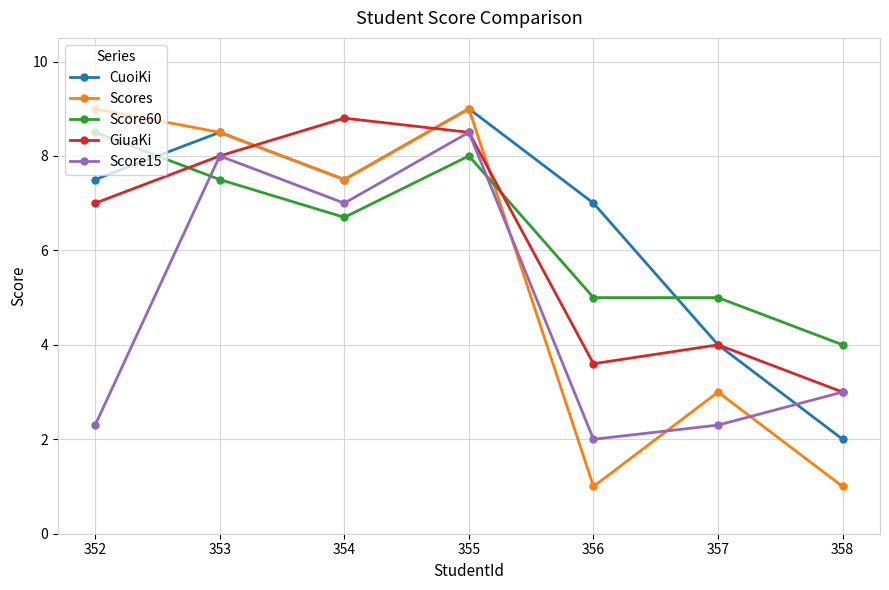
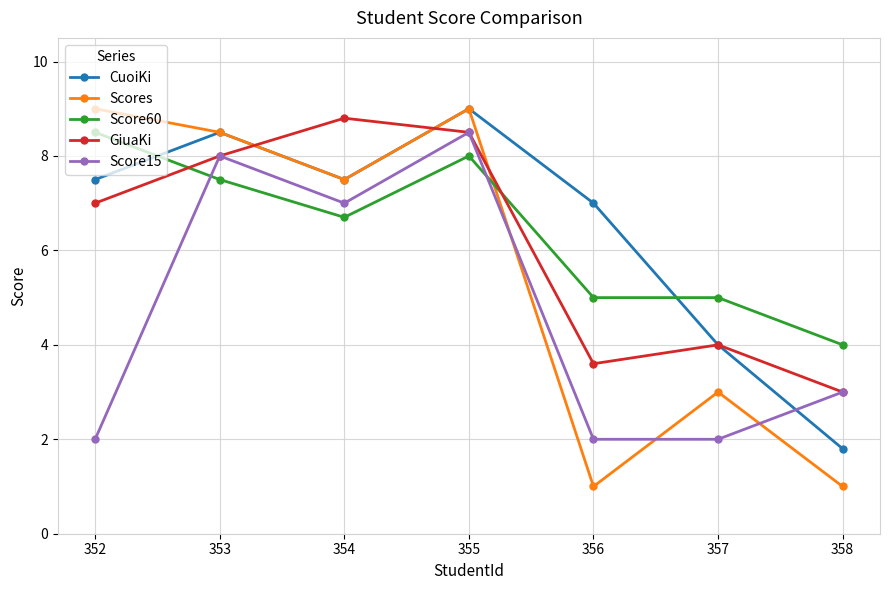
  {
    "CuoiKi": {
      "352": 7.5,
      "356": 7.0,
-     "358": 2.0
+     "358": 1.8
    },
    "Scores": {
      "356": 1.0,
      "357": 3.0,
      "358": 1.0
    },
    "Score60": {
      "353": 7.5,
      "354": 6.7,
      "355": 8.0,
      "356": 5.0,
      "357": 5.0,
      "358": 4.0
    },
    "GiuaKi": {
      "352": 7.0,
      "354": 8.8,
      "356": 3.6
    },
    "Score15": {
-     "352": 2.3,
+     "352": 2.0,
      "354": 7.0,
      "356": 2.0,
-     "357": 2.3
+     "357": 2.0
    }
  }
